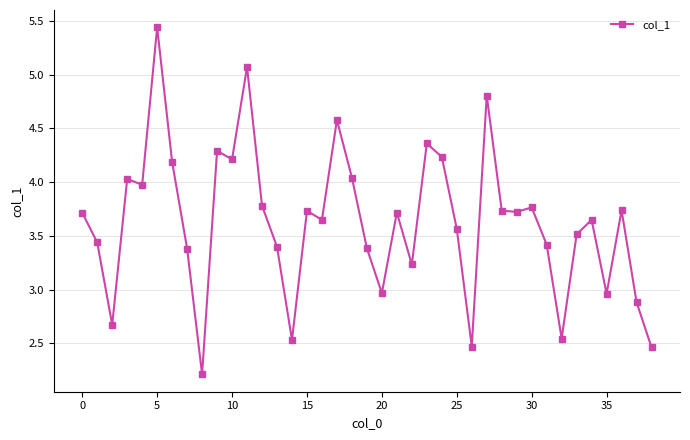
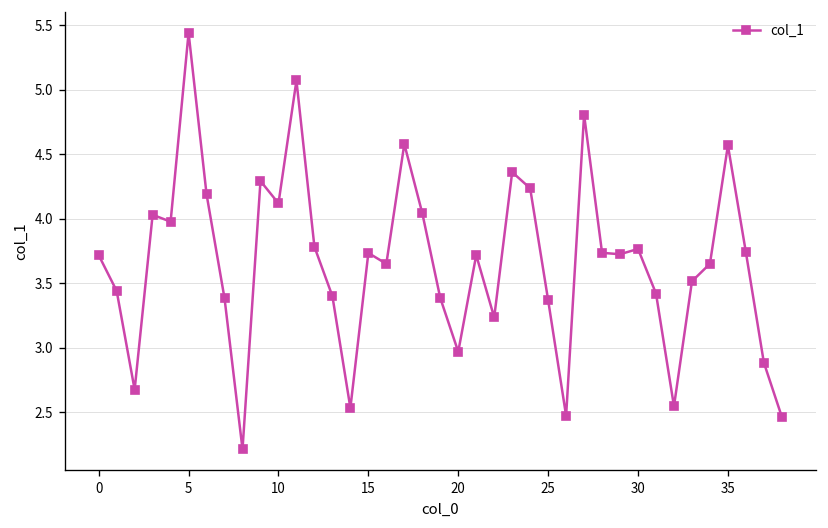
  {
    "0": 3.72,
    "5": 5.44,
-   "10": 4.21,
+   "10": 4.12,
    "15": 3.73,
    "20": 2.97,
-   "25": 3.57,
+   "25": 3.37,
    "30": 3.76,
-   "35": 2.96
+   "35": 4.57
  }
